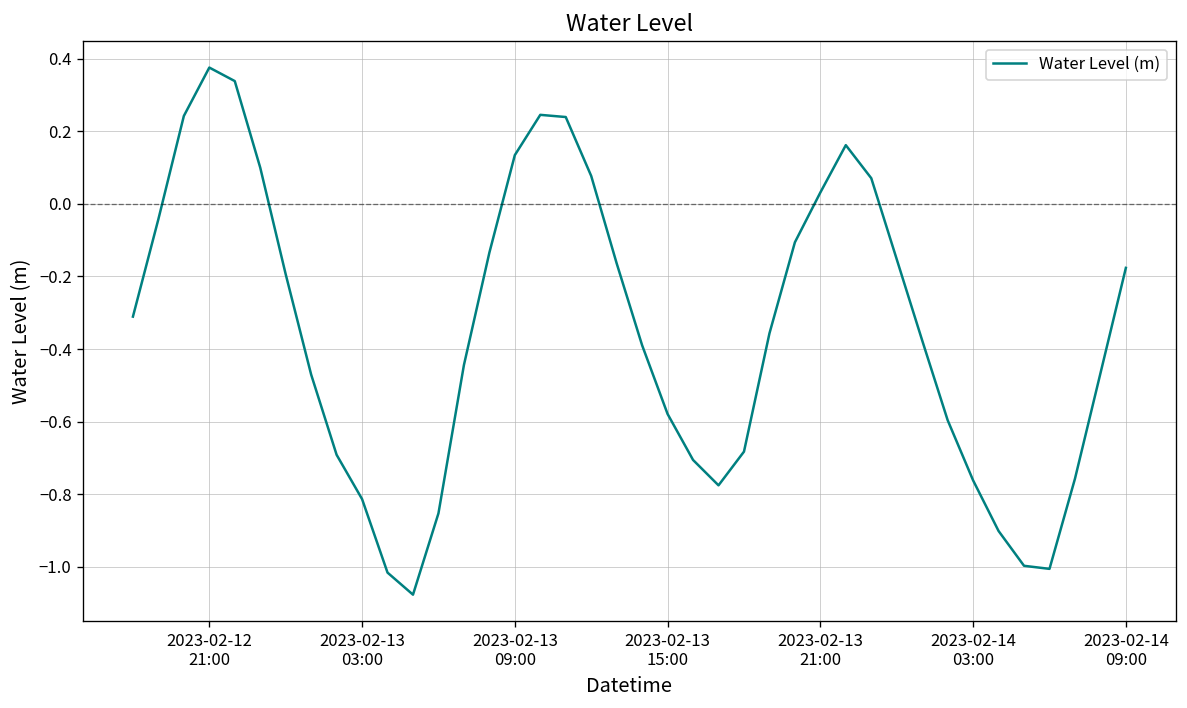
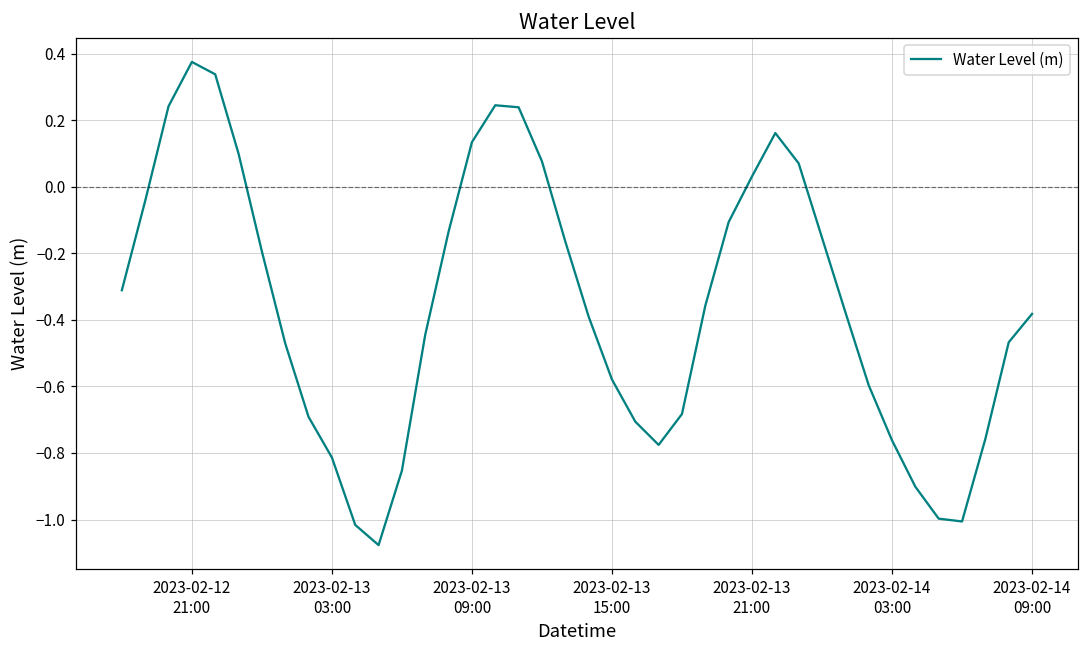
  {
    "2023-02-12 21:00": 0.38,
    "2023-02-13 03:00": -0.81,
    "2023-02-13 09:00": 0.13,
    "2023-02-13 15:00": -0.58,
    "2023-02-13 21:00": 0.03,
    "2023-02-14 03:00": -0.76,
-   "2023-02-14 09:00": -0.18
+   "2023-02-14 09:00": -0.38
  }
